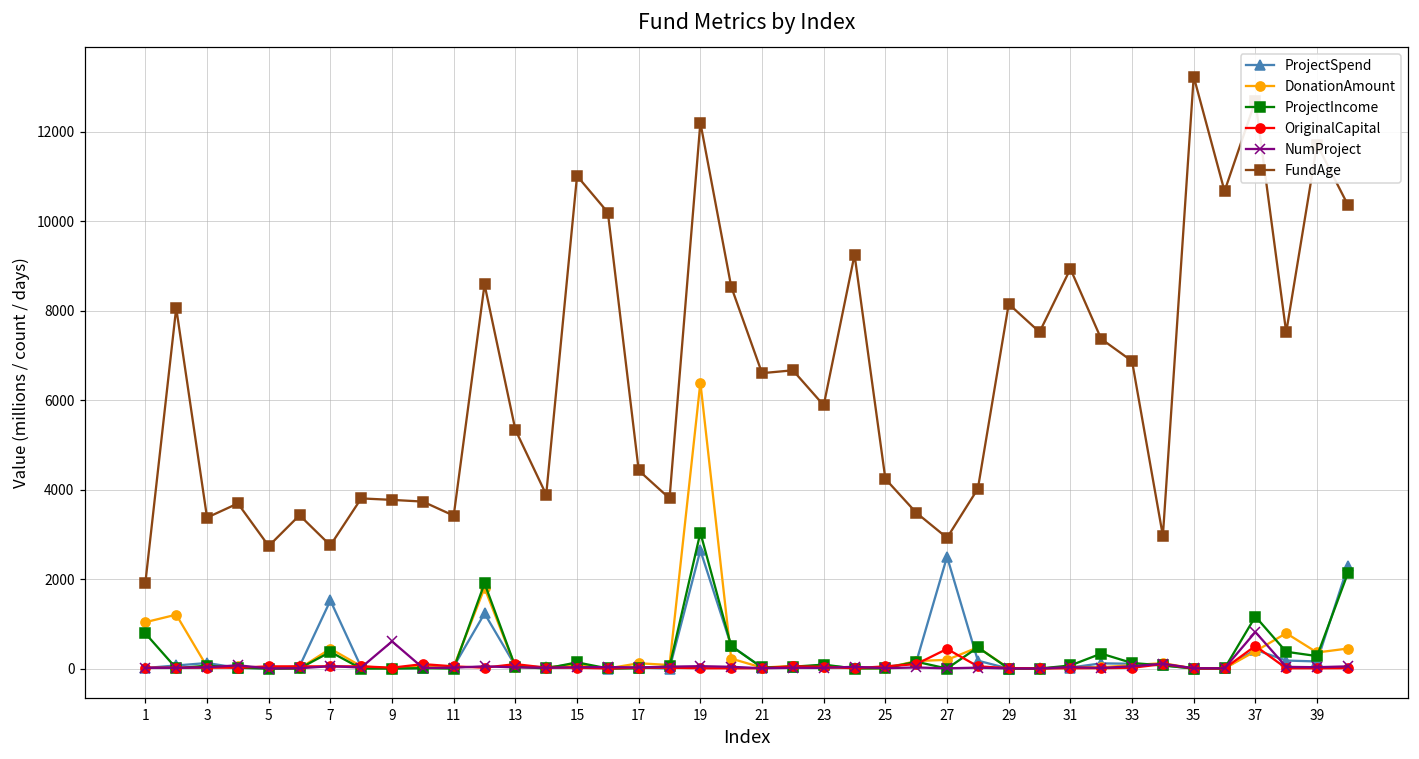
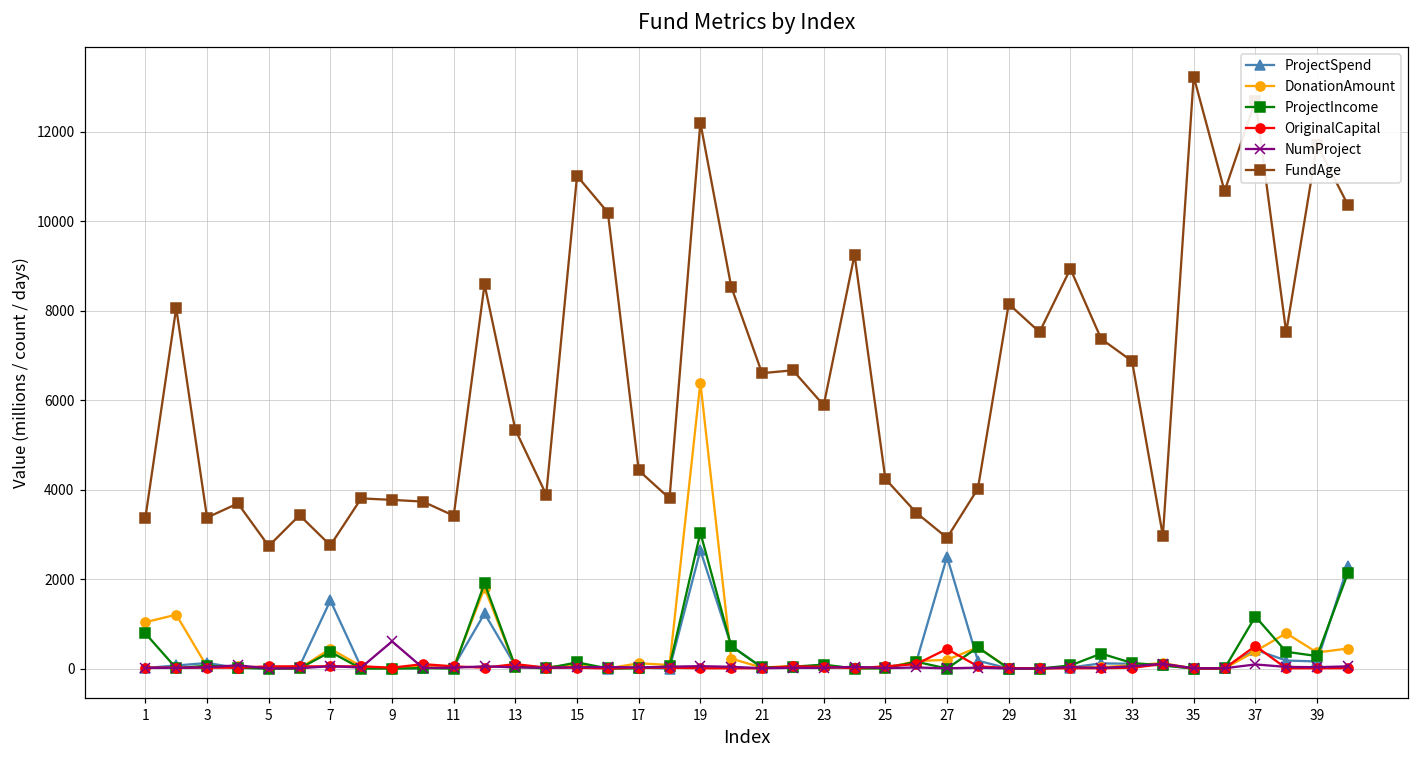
  {
    "ProjectSpend": {
      "7": 1500,
      "19": 2600,
      "27": 2500,
      "39": 200
    },
    "DonationAmount": {
      "1": 1000,
      "7": 400,
      "17": 100,
      "19": 6400,
      "27": 200,
      "39": 400
    },
    "ProjectIncome": {
      "1": 800,
      "7": 400,
      "19": 3000,
      "37": 1200,
      "39": 300
    },
    "OriginalCapital": {
      "27": 400,
      "37": 500
    },
    "NumProject": {
      "9": 600,
-     "37": 800
+     "37": 100
    },
    "FundAge": {
-     "1": 1900,
+     "1": 3400,
      "3": 3400,
      "5": 2700,
      "7": 2800,
      "9": 3800,
      "11": 3400,
      "13": 5300,
      "15": 11000,
      "17": 4400,
      "19": 12200,
      "21": 6600,
      "23": 5900,
      "25": 4200,
      "27": 2900,
      "29": 8200,
      "31": 8900,
      "33": 6900,
      "35": 13200
    }
  }
